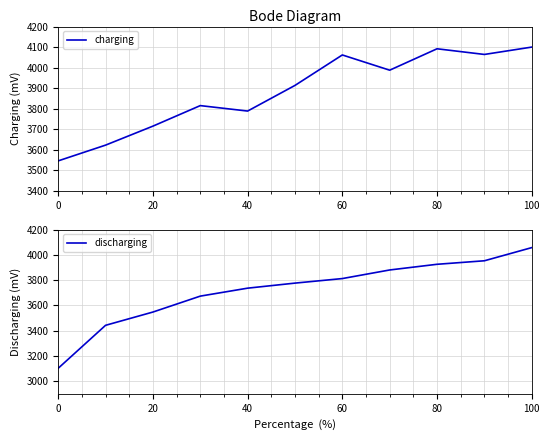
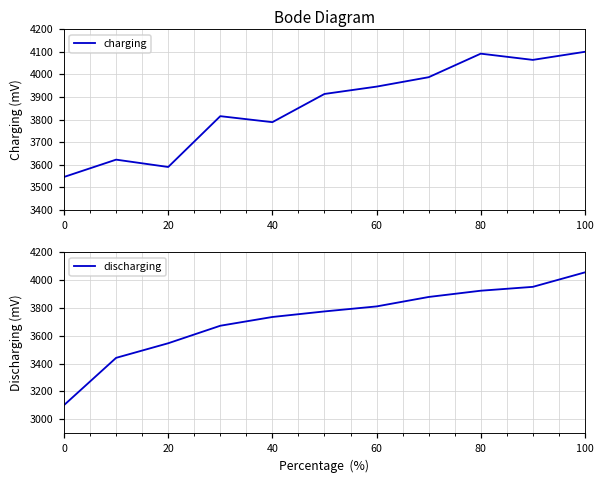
  {
    "Bode Diagram": {
      "0": 3550,
-     "20": 3720,
+     "20": 3590,
      "40": 3790,
-     "60": 4060,
+     "60": 3950,
      "80": 4090,
      "100": 4100
    }
  }
